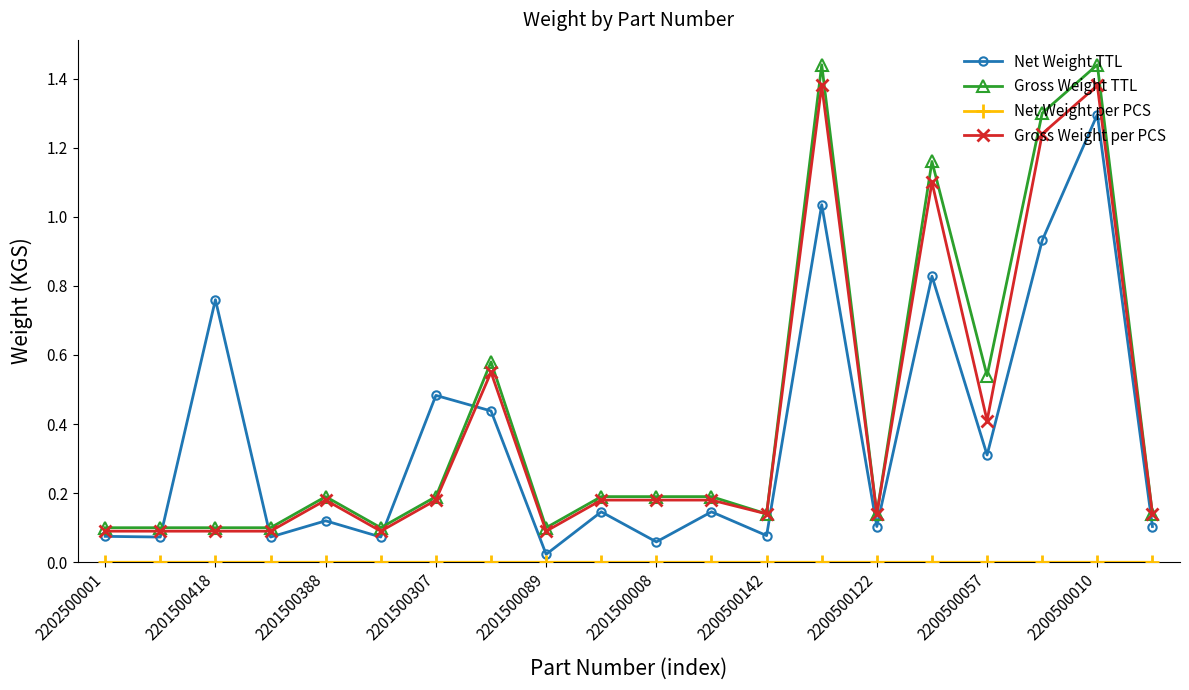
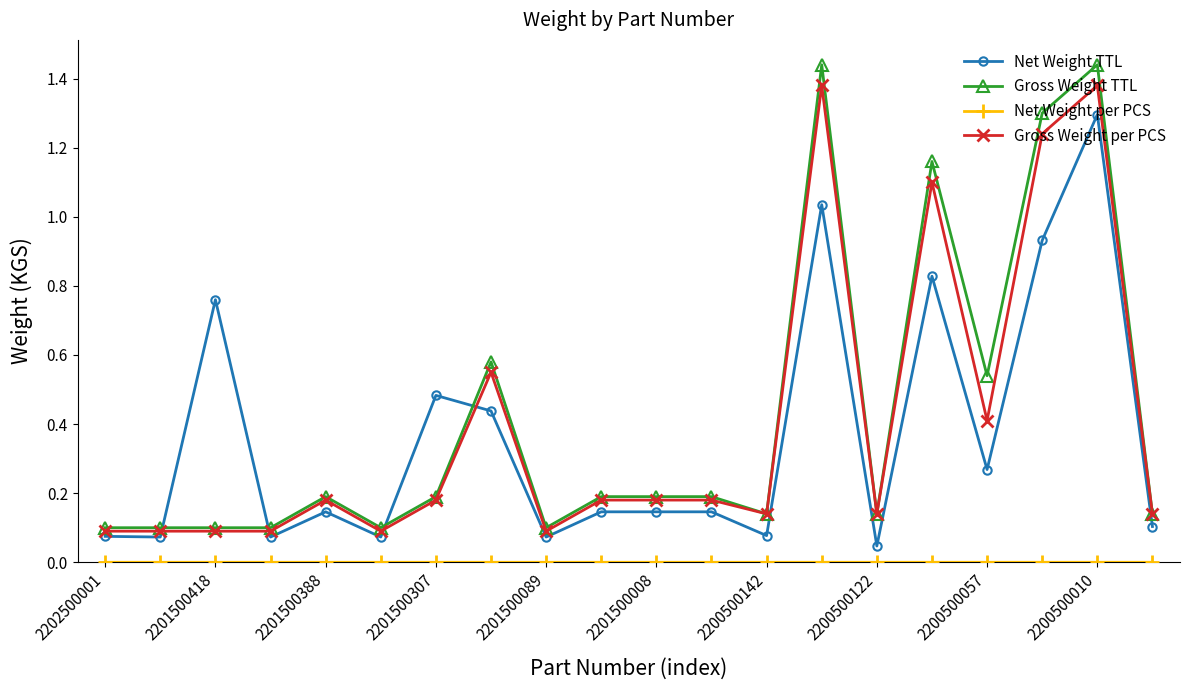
  {
    "Net Weight TTL": {
      "2202500001": 0.08,
      "2201500418": 0.76,
-     "2201500388": 0.12,
+     "2201500388": 0.15,
      "2201500307": 0.48,
-     "2201500089": 0.02,
-     "2201500008": 0.06,
+     "2201500089": 0.07,
+     "2201500008": 0.15,
      "2200500142": 0.08,
-     "2200500122": 0.10,
-     "2200500057": 0.31,
+     "2200500122": 0.05,
+     "2200500057": 0.27,
      "2200500010": 1.30
    },
    "Gross Weight TTL": {
      "2202500001": 0.10,
      "2201500418": 0.10,
      "2201500388": 0.19,
      "2201500307": 0.19,
      "2201500089": 0.10,
      "2201500008": 0.19,
      "2200500057": 0.54,
      "2200500010": 1.44
    },
    "Net Weight per PCS": {
      "2202500001": 0.00,
      "2201500418": 0.00,
      "2201500388": 0.00,
      "2201500307": 0.00,
      "2201500089": 0.00,
      "2201500008": 0.00,
      "2200500142": 0.00,
      "2200500122": 0.00,
      "2200500057": 0.00,
      "2200500010": 0.00
    },
    "Gross Weight per PCS": {
      "2202500001": 0.09,
      "2201500418": 0.09,
      "2201500388": 0.18,
      "2201500307": 0.18,
      "2201500089": 0.09,
      "2201500008": 0.18,
      "2200500057": 0.41,
      "2200500010": 1.38
    }
  }
